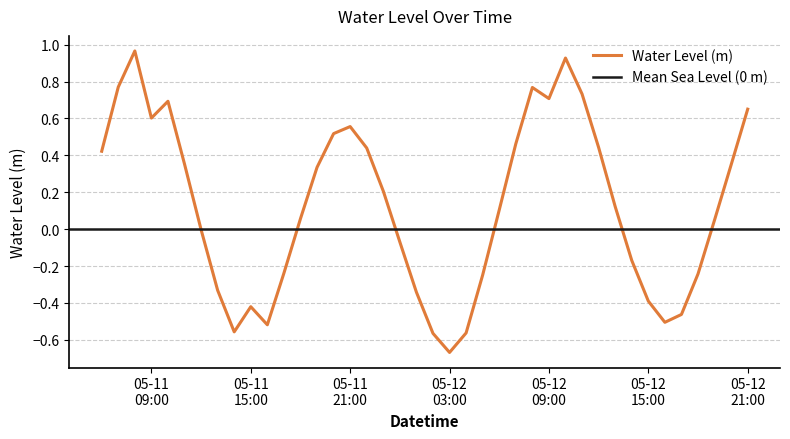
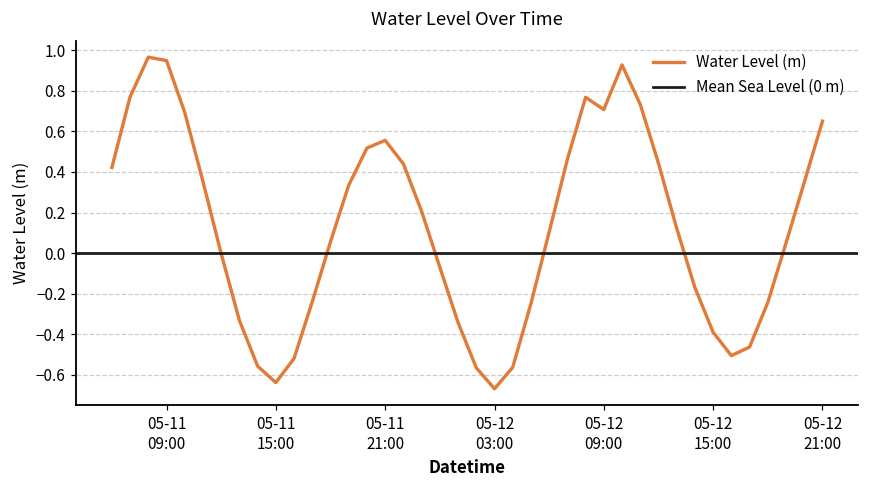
  {
-   "05-11 09:00": 0.60,
-   "05-11 15:00": -0.42,
+   "05-11 09:00": 0.95,
+   "05-11 15:00": -0.64,
    "05-11 21:00": 0.56,
    "05-12 03:00": -0.67,
    "05-12 09:00": 0.71,
    "05-12 15:00": -0.39,
    "05-12 21:00": 0.65
  }
